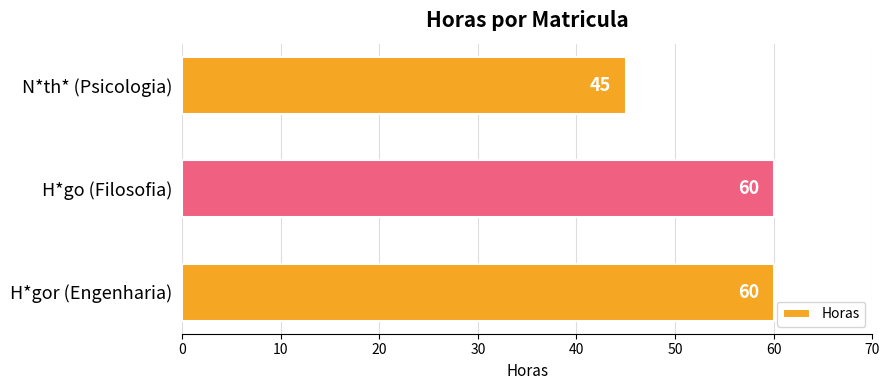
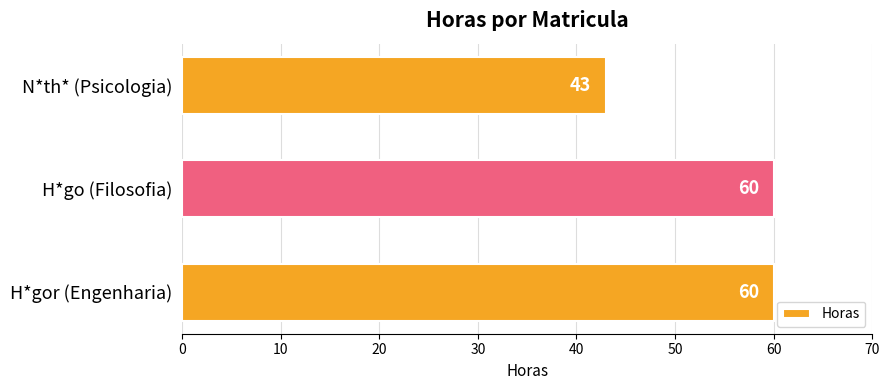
  {
-   "N*th* (Psicologia)": 45,
+   "N*th* (Psicologia)": 43,
    "H*go (Filosofia)": 60,
    "H*gor (Engenharia)": 60
  }
